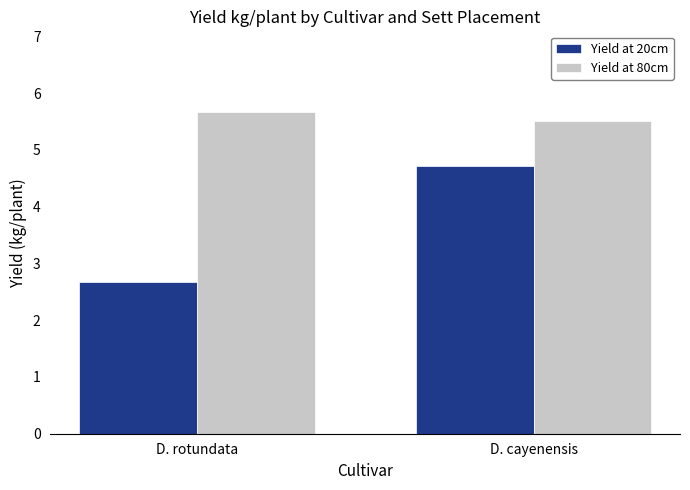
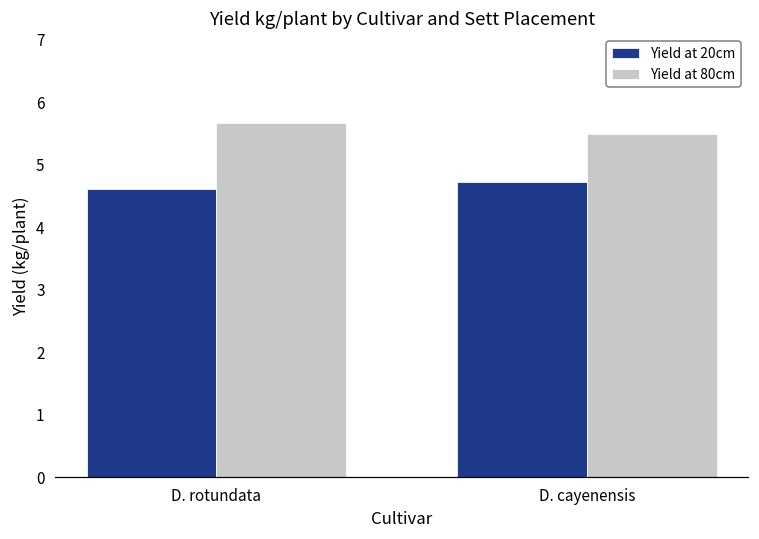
  {
    "Yield at 20cm": {
-     "D. rotundata": 2.7,
+     "D. rotundata": 4.6,
      "D. cayenensis": 4.7
    },
    "Yield at 80cm": {
      "D. rotundata": 5.7,
      "D. cayenensis": 5.5
    }
  }
